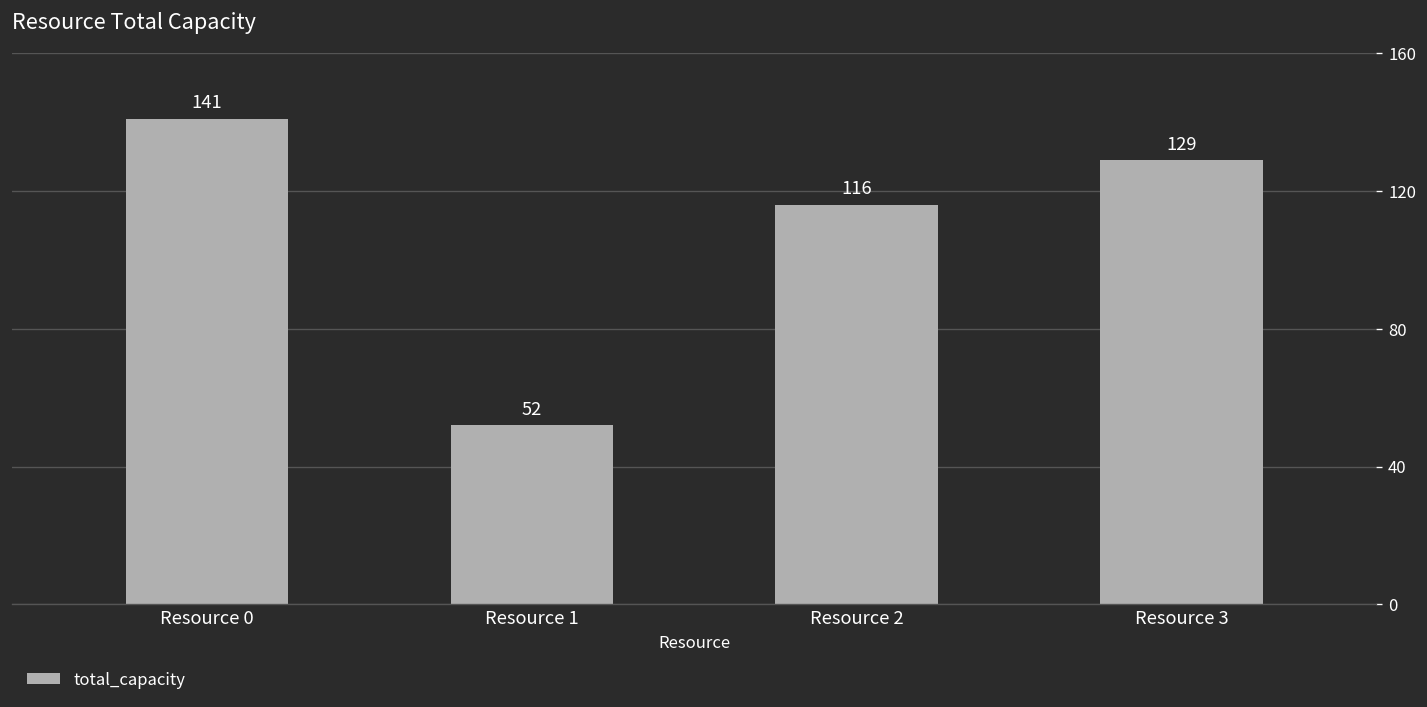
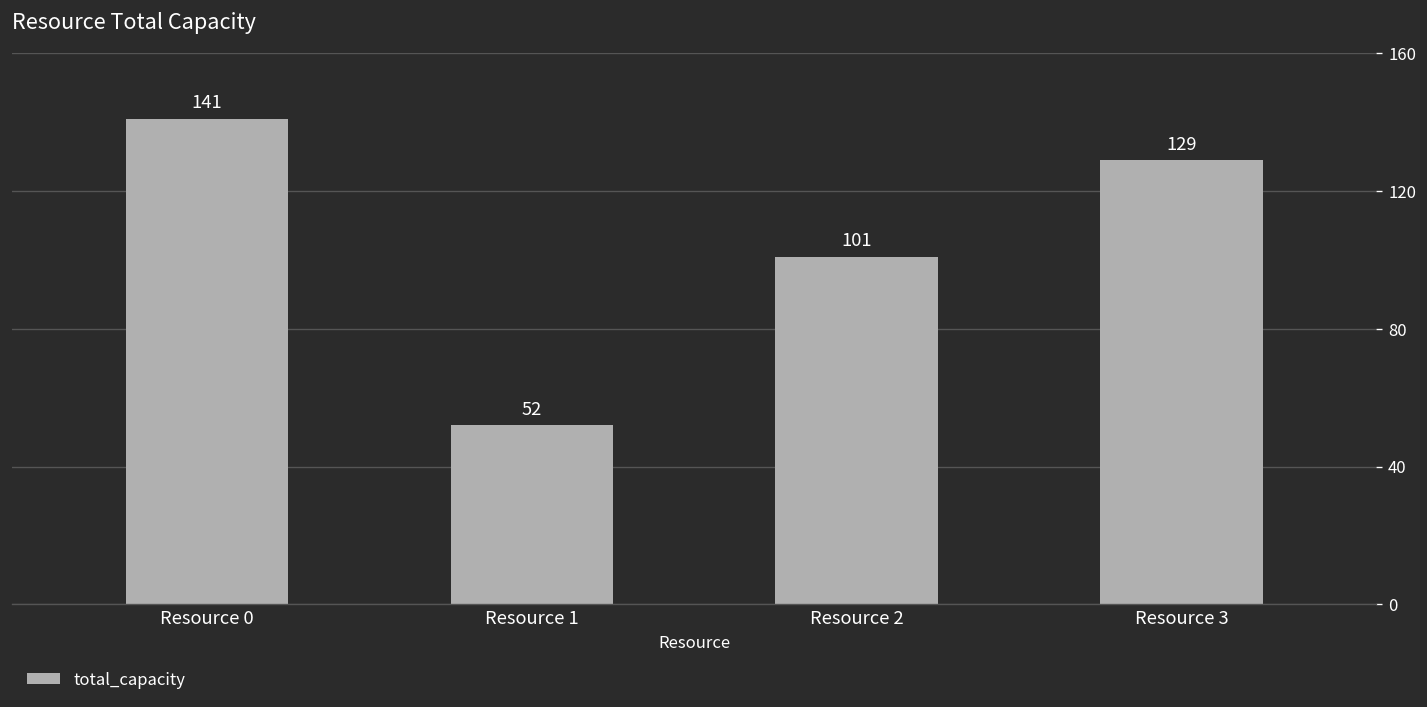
  {
    "Resource 0": 141,
    "Resource 1": 52,
-   "Resource 2": 116,
+   "Resource 2": 101,
    "Resource 3": 129
  }
